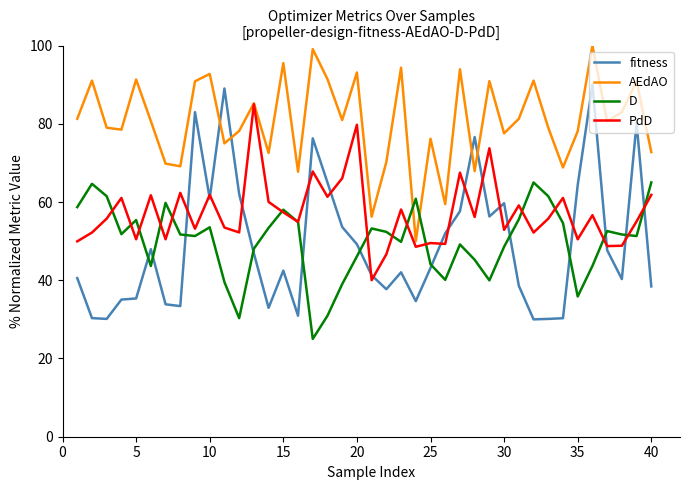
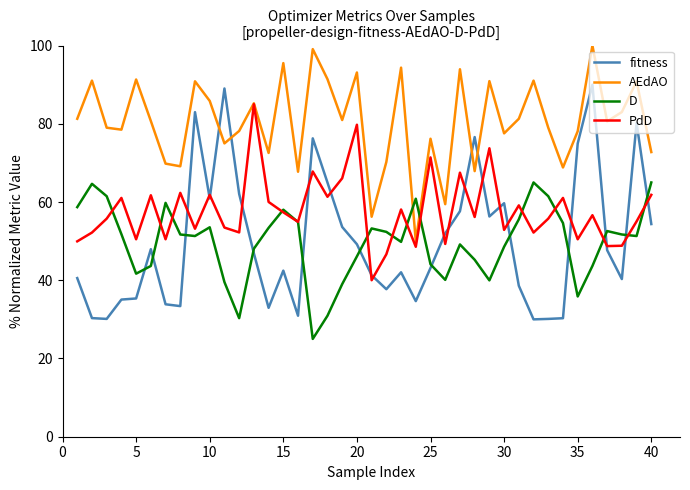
  {
    "fitness": {
      "5": 35,
      "10": 61,
      "15": 42,
      "20": 49,
      "25": 43,
      "30": 60,
-     "35": 64,
-     "40": 38
+     "35": 75,
+     "40": 54
    },
    "AEdAO": {
      "5": 91,
-     "10": 93,
+     "10": 86,
      "15": 96,
      "20": 93,
      "25": 76,
      "30": 78,
      "35": 78,
      "40": 73
    },
    "D": {
-     "5": 55,
+     "5": 42,
      "10": 54,
      "15": 58,
      "20": 46,
      "25": 44,
      "30": 49,
      "35": 36,
      "40": 65
    },
    "PdD": {
      "5": 50,
      "10": 62,
      "15": 57,
      "20": 80,
-     "25": 50,
+     "25": 71,
      "30": 53,
      "35": 50,
      "40": 62
    }
  }
